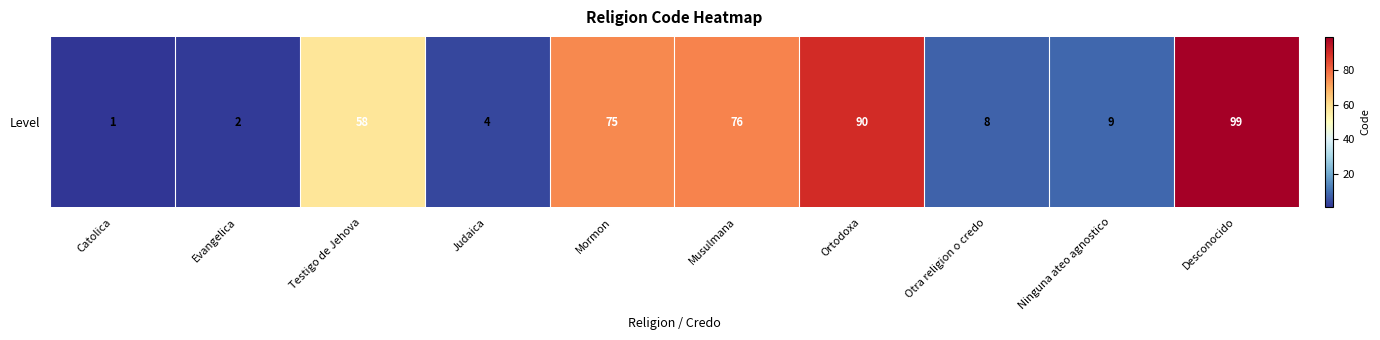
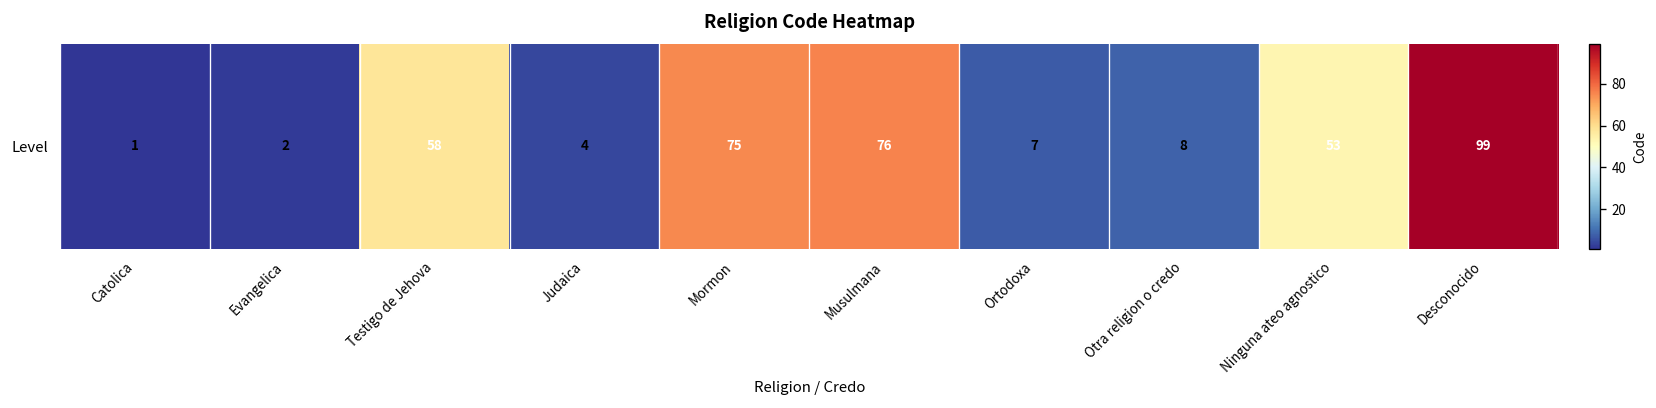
  {
    "Level": {
      "Catolica": 1,
      "Evangelica": 2,
      "Testigo de Jehova": 58,
      "Judaica": 4,
      "Mormon": 75,
      "Musulmana": 76,
-     "Ortodoxa": 90,
+     "Ortodoxa": 7,
      "Otra religion o credo": 8,
-     "Ninguna ateo agnostico": 9,
+     "Ninguna ateo agnostico": 53,
      "Desconocido": 99
    }
  }
